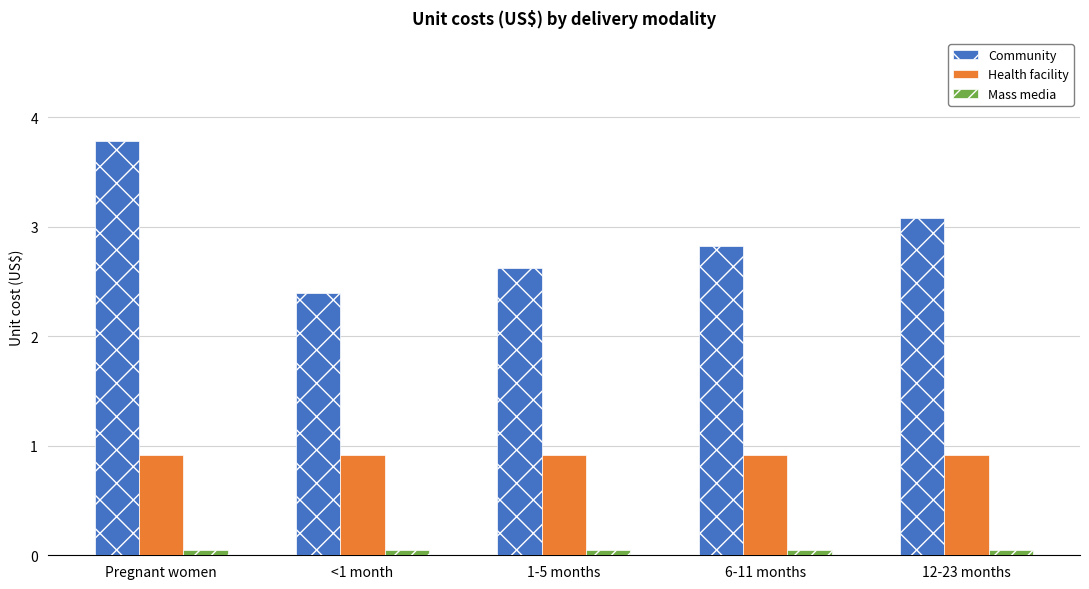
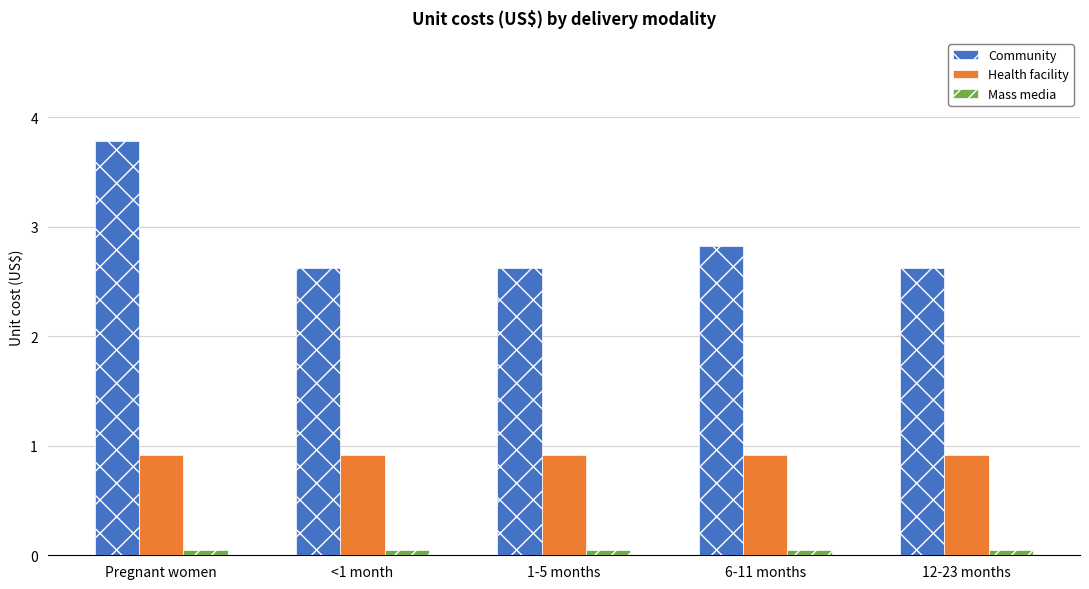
  {
    "Community": {
      "Pregnant women": 3.78,
-     "<1 month": 2.40,
+     "<1 month": 2.62,
      "1-5 months": 2.62,
      "6-11 months": 2.82,
-     "12-23 months": 3.08
+     "12-23 months": 2.62
    },
    "Health facility": {
      "Pregnant women": 0.92,
      "<1 month": 0.92,
      "1-5 months": 0.92,
      "6-11 months": 0.92,
      "12-23 months": 0.92
    },
    "Mass media": {
      "Pregnant women": 0.05,
      "<1 month": 0.05,
      "1-5 months": 0.05,
      "6-11 months": 0.05,
      "12-23 months": 0.05
    }
  }
